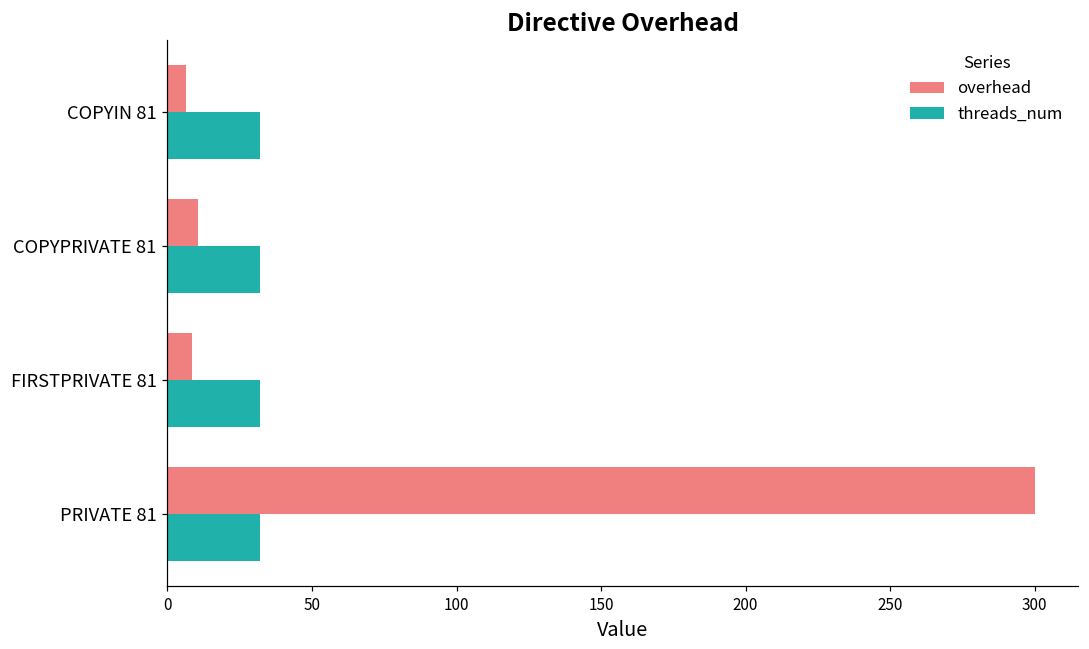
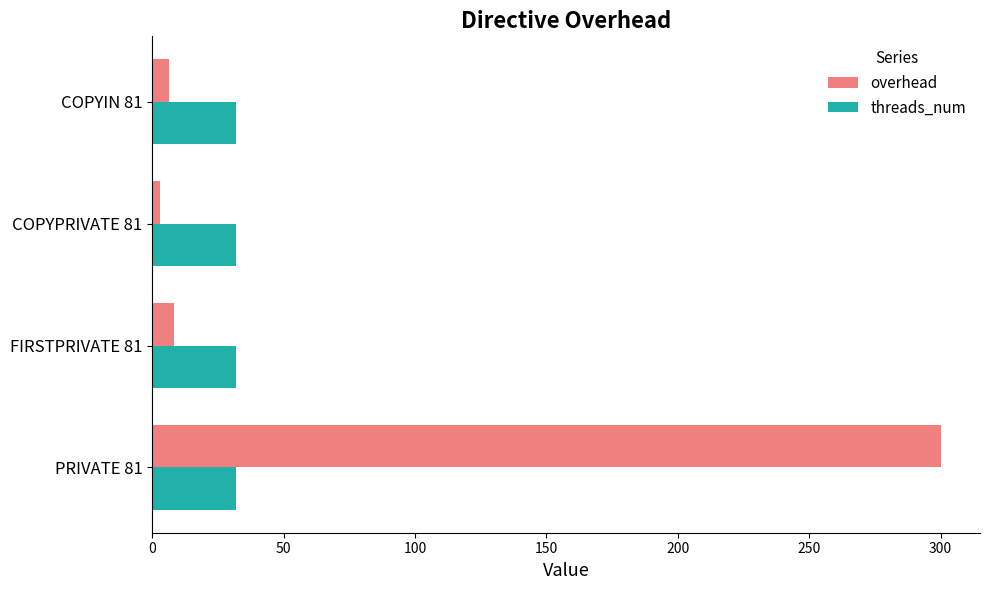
  {
    "overhead": {
      "COPYIN 81": 6,
-     "COPYPRIVATE 81": 11,
+     "COPYPRIVATE 81": 3,
      "FIRSTPRIVATE 81": 8,
      "PRIVATE 81": 300
    },
    "threads_num": {
      "COPYIN 81": 32,
      "COPYPRIVATE 81": 32,
      "FIRSTPRIVATE 81": 32,
      "PRIVATE 81": 32
    }
  }
